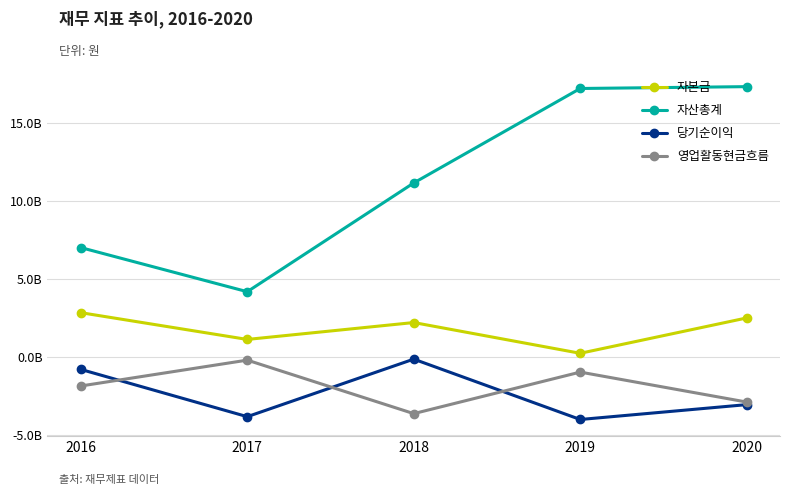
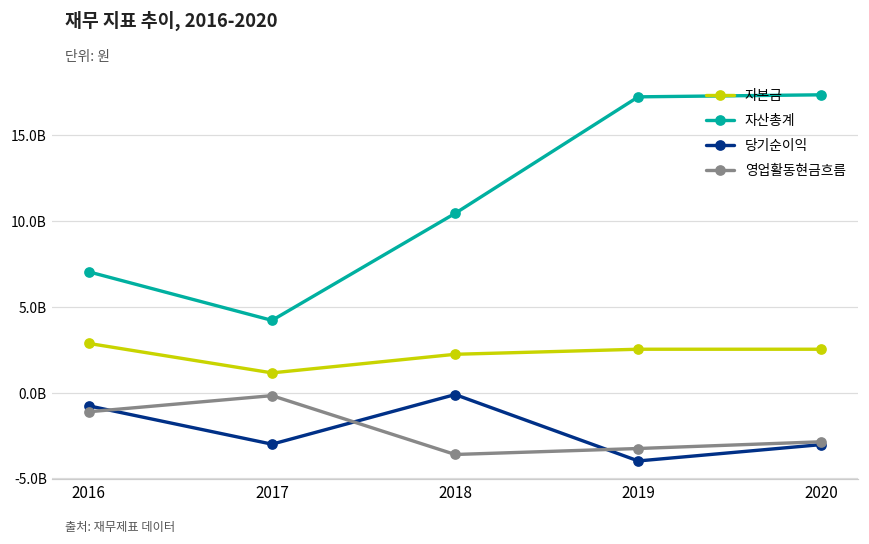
  {
    "자본금": {
      "2016": 2900000000,
      "2017": 1100000000,
      "2018": 2200000000,
-     "2019": 300000000,
+     "2019": 2500000000,
      "2020": 2500000000
    },
    "자산총계": {
      "2016": 7000000000,
      "2017": 4200000000,
-     "2018": 11200000000,
+     "2018": 10400000000,
      "2019": 17200000000,
      "2020": 17400000000
    },
    "당기순이익": {
      "2016": -800000000,
-     "2017": -3800000000,
+     "2017": -3000000000,
      "2018": -100000000,
      "2019": -4000000000
    },
    "영업활동현금흐름": {
-     "2016": -1800000000,
+     "2016": -1100000000,
      "2017": -200000000,
      "2018": -3600000000,
-     "2019": -900000000
+     "2019": -3300000000
    }
  }
